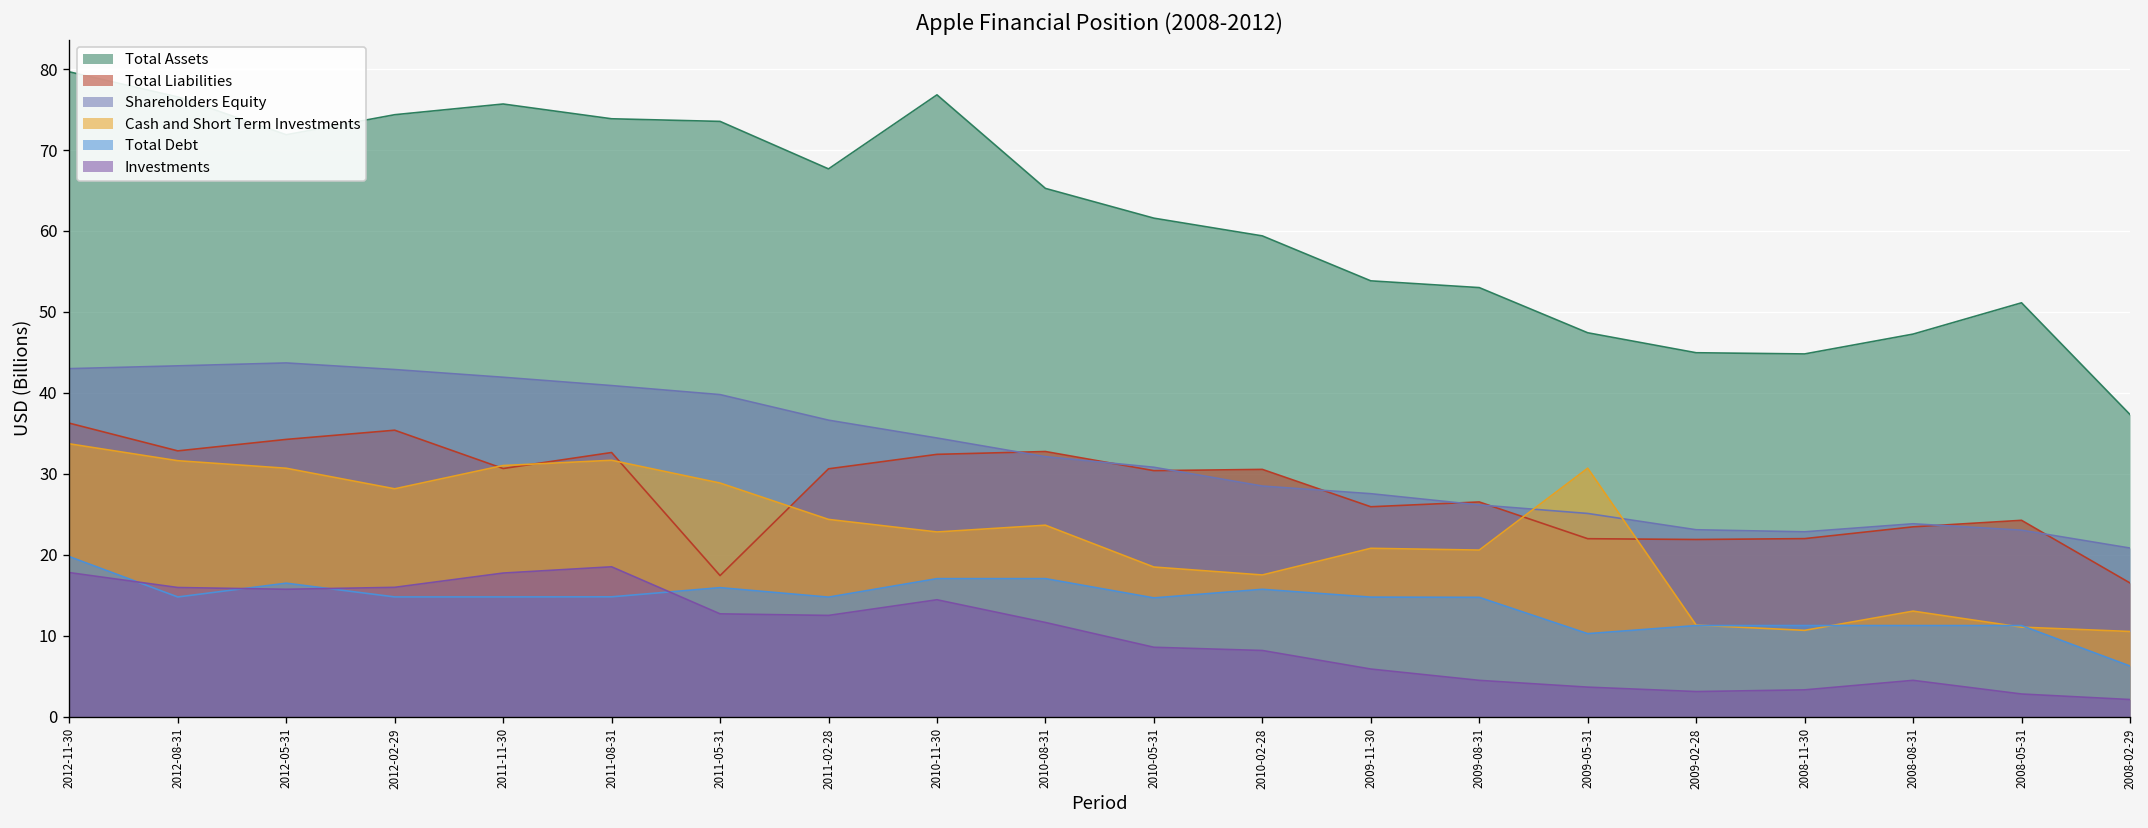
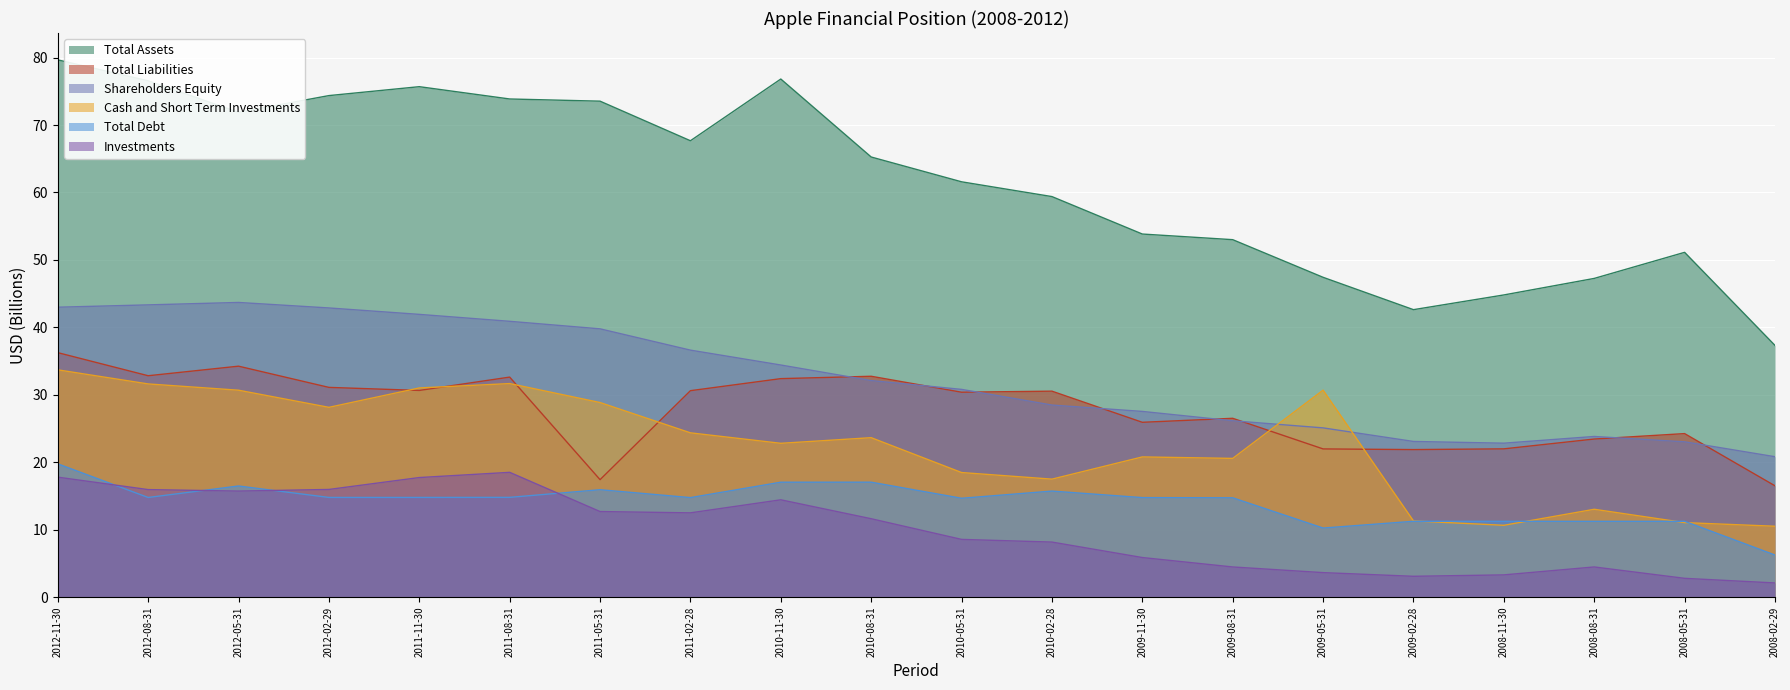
  {
    "Total Assets": {
      "2012-11-30": 80,
      "2012-02-29": 74,
      "2011-11-30": 76,
      "2011-08-31": 74,
      "2011-05-31": 74,
      "2011-02-28": 68,
      "2010-11-30": 77,
      "2010-08-31": 65,
      "2010-05-31": 62,
      "2010-02-28": 59,
      "2009-11-30": 54,
      "2009-08-31": 53,
      "2009-05-31": 47,
-     "2009-02-28": 45,
+     "2009-02-28": 43,
      "2008-11-30": 45,
      "2008-08-31": 47,
      "2008-05-31": 51,
      "2008-02-29": 37
    },
    "Total Liabilities": {
      "2012-11-30": 36,
      "2012-08-31": 33,
      "2012-05-31": 34,
-     "2012-02-29": 35,
+     "2012-02-29": 31,
      "2011-08-31": 33,
      "2011-05-31": 17,
      "2011-02-28": 31,
      "2010-11-30": 32,
      "2010-08-31": 33,
      "2010-05-31": 30,
      "2010-02-28": 31,
      "2009-11-30": 26,
      "2009-05-31": 22,
      "2009-02-28": 22,
      "2008-11-30": 22,
      "2008-05-31": 24,
      "2008-02-29": 17
    },
    "Cash and Short Term Investments": {
      "2012-11-30": 34,
      "2012-08-31": 32,
      "2012-05-31": 31,
      "2012-02-29": 28,
      "2011-08-31": 32,
      "2011-05-31": 29,
      "2011-02-28": 24,
      "2010-11-30": 23,
      "2010-08-31": 24,
      "2010-05-31": 18,
      "2010-02-28": 17,
      "2009-11-30": 21,
      "2009-08-31": 21,
      "2009-05-31": 31,
      "2008-11-30": 11,
      "2008-08-31": 13,
      "2008-02-29": 11
    }
  }
